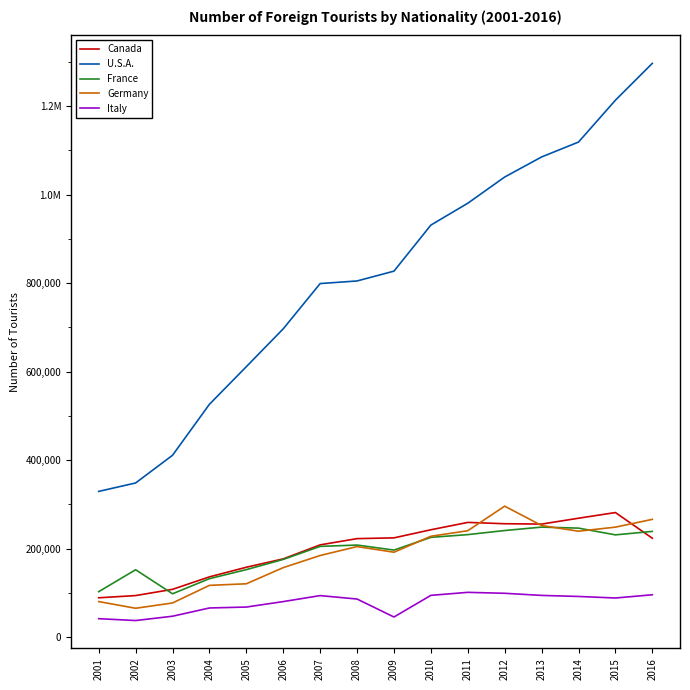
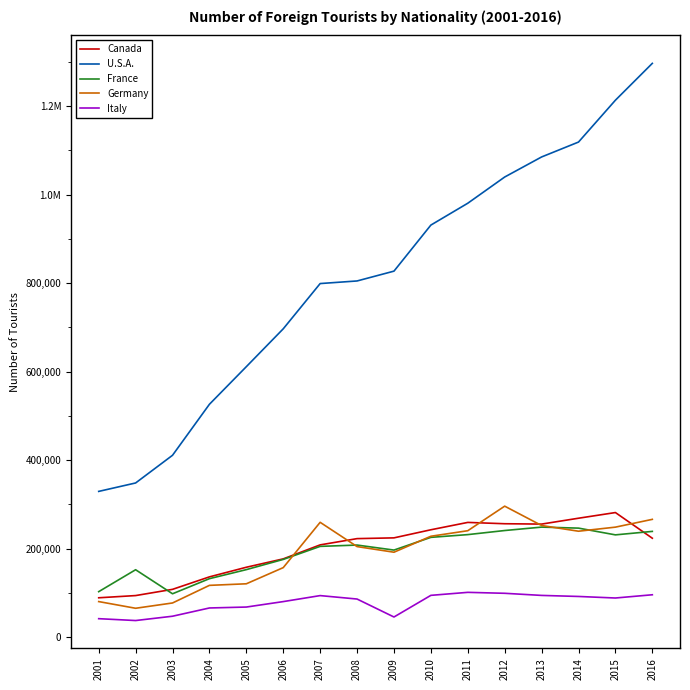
  {
    "Canada": {
      "2001": "90,000",
      "2002": "90,000",
      "2003": "110,000",
      "2008": "220,000",
      "2009": "220,000",
      "2010": "240,000",
      "2011": "260,000",
      "2012": "260,000",
      "2014": "270,000",
      "2015": "280,000",
      "2016": "220,000"
    },
    "U.S.A.": {
      "2001": "330,000",
      "2002": "350,000",
      "2003": "410,000",
      "2004": "530,000",
      "2005": "610,000",
      "2006": "700,000",
      "2007": "800,000",
      "2008": "800,000",
      "2009": "830,000",
      "2010": "930,000",
      "2011": "980,000",
      "2012": "1,040,000",
      "2013": "1,090,000",
      "2014": "1,120,000",
      "2015": "1,210,000",
      "2016": "1,300,000"
    },
    "France": {
      "2001": "100,000",
      "2002": "150,000",
      "2003": "100,000",
      "2011": "230,000",
      "2012": "240,000",
      "2014": "250,000",
      "2015": "230,000",
      "2016": "240,000"
    },
    "Germany": {
      "2001": "80,000",
      "2002": "60,000",
      "2003": "80,000",
      "2004": "120,000",
      "2005": "120,000",
      "2006": "160,000",
-     "2007": "180,000",
+     "2007": "260,000",
      "2011": "240,000",
      "2012": "300,000",
      "2014": "240,000",
      "2015": "250,000",
      "2016": "270,000"
    },
    "Italy": {
      "2001": "40,000",
      "2002": "40,000",
      "2003": "50,000",
      "2004": "70,000",
      "2005": "70,000",
      "2006": "80,000",
      "2007": "90,000",
      "2008": "90,000",
      "2009": "50,000",
      "2010": "90,000",
      "2011": "100,000",
      "2012": "100,000",
      "2013": "90,000",
      "2014": "90,000",
      "2015": "90,000",
      "2016": "100,000"
    }
  }
